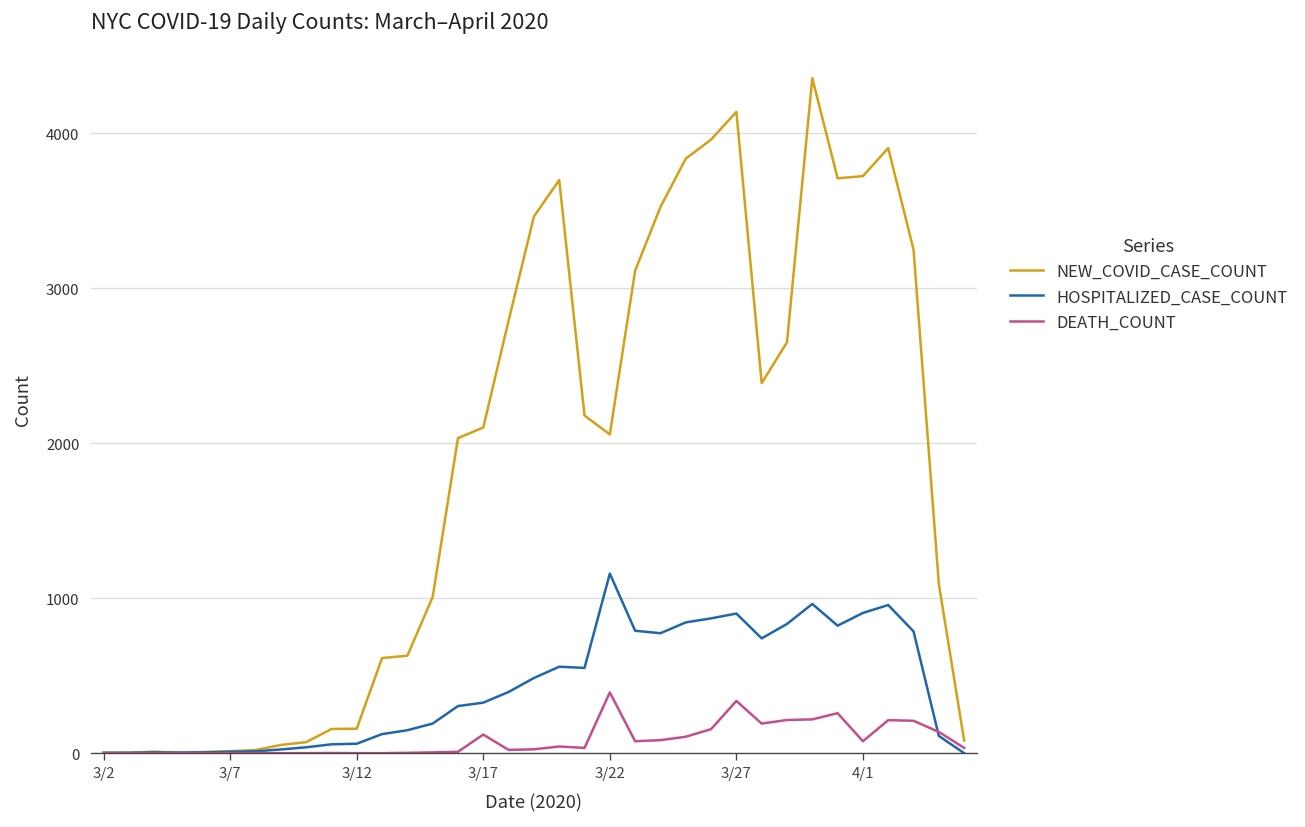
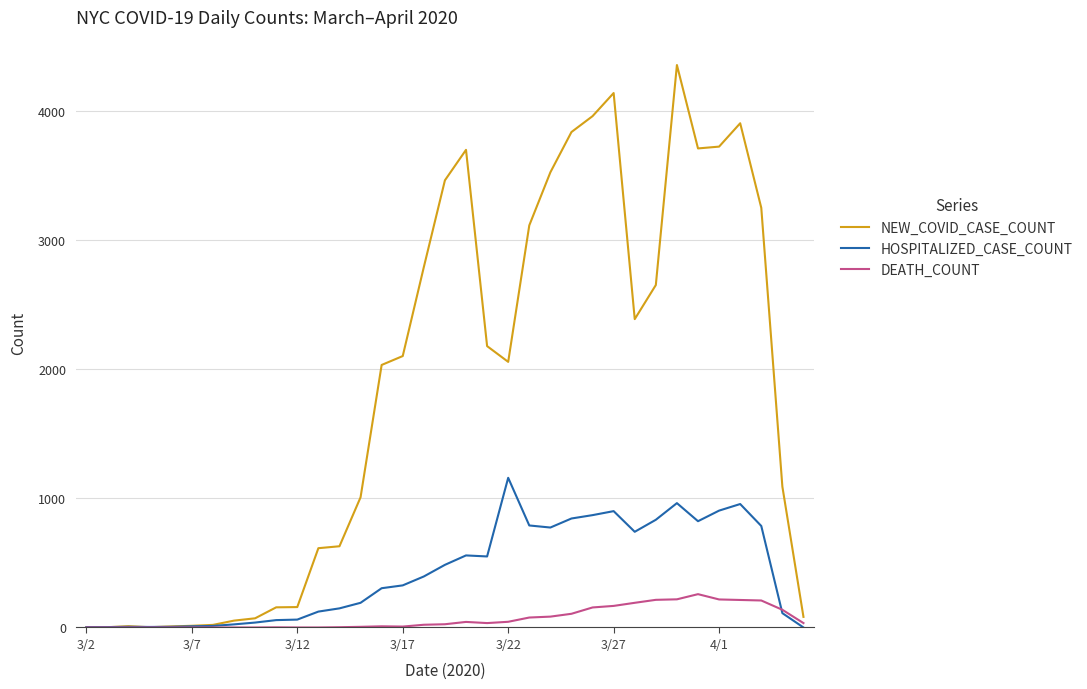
  {
    "NEW_COVID_CASE_COUNT": {
      "3/12": 160,
      "3/17": 2100,
      "3/22": 2060,
      "3/27": 4140,
      "4/1": 3720
    },
    "HOSPITALIZED_CASE_COUNT": {
      "3/12": 60,
      "3/17": 330,
      "3/22": 1160,
      "3/27": 900,
      "4/1": 910
    },
    "DEATH_COUNT": {
      "3/12": 0,
-     "3/17": 120,
-     "3/22": 390,
-     "3/27": 340,
-     "4/1": 80
+     "3/17": 10,
+     "3/22": 40,
+     "3/27": 170,
+     "4/1": 220
    }
  }
